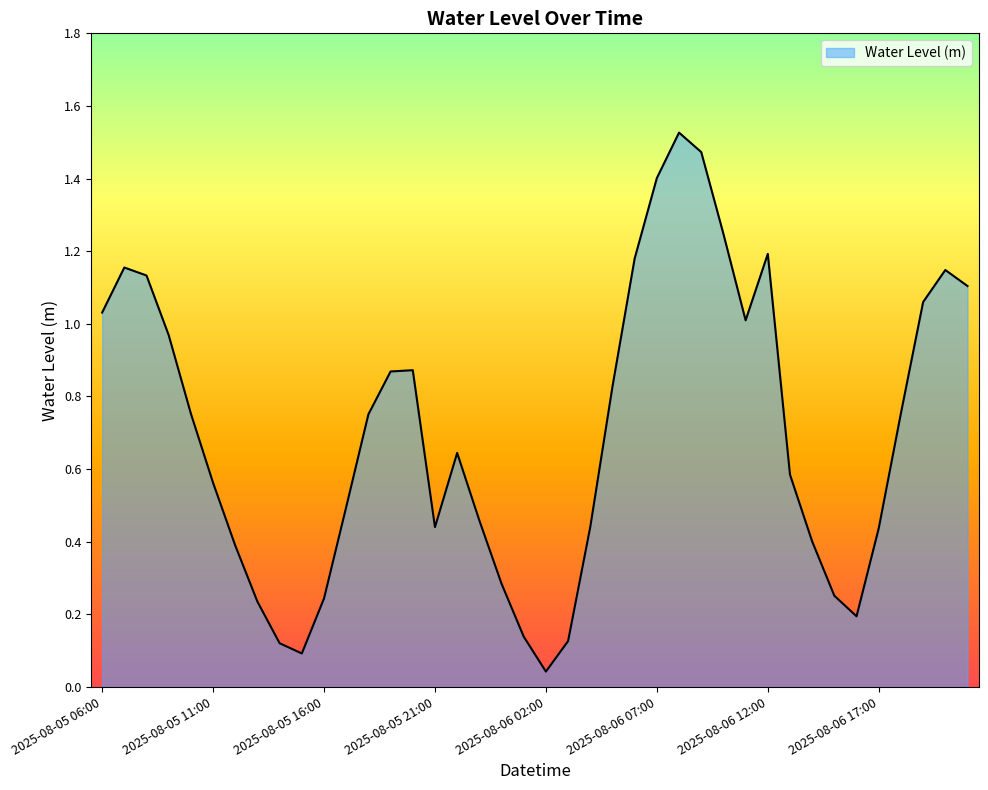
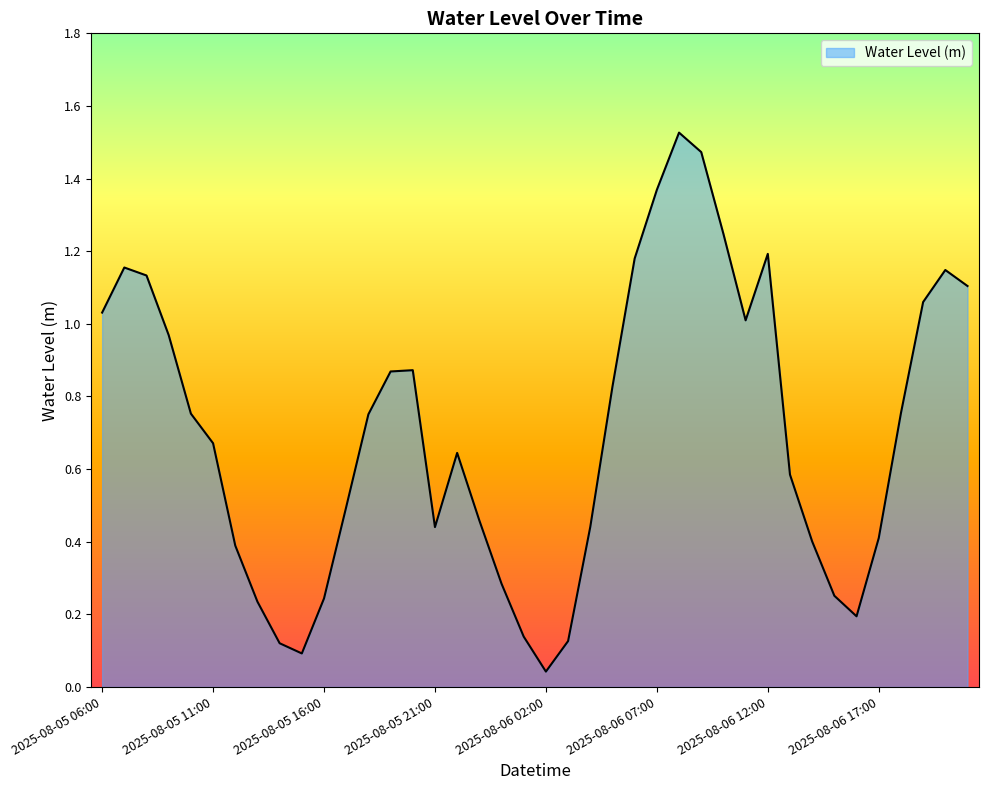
  {
    "2025-08-05 06:00": 1.03,
-   "2025-08-05 11:00": 0.56,
+   "2025-08-05 11:00": 0.67,
    "2025-08-05 16:00": 0.24,
    "2025-08-05 21:00": 0.44,
    "2025-08-06 02:00": 0.04,
-   "2025-08-06 07:00": 1.40,
+   "2025-08-06 07:00": 1.37,
    "2025-08-06 12:00": 1.19,
-   "2025-08-06 17:00": 0.44
+   "2025-08-06 17:00": 0.41
  }
